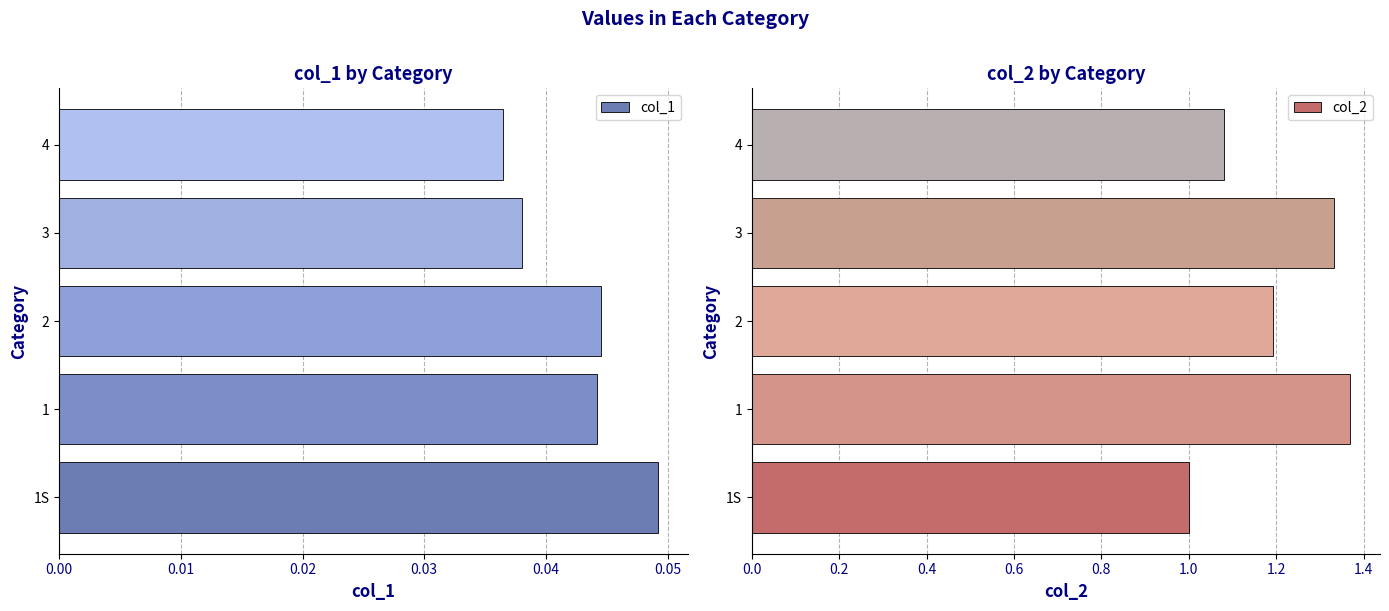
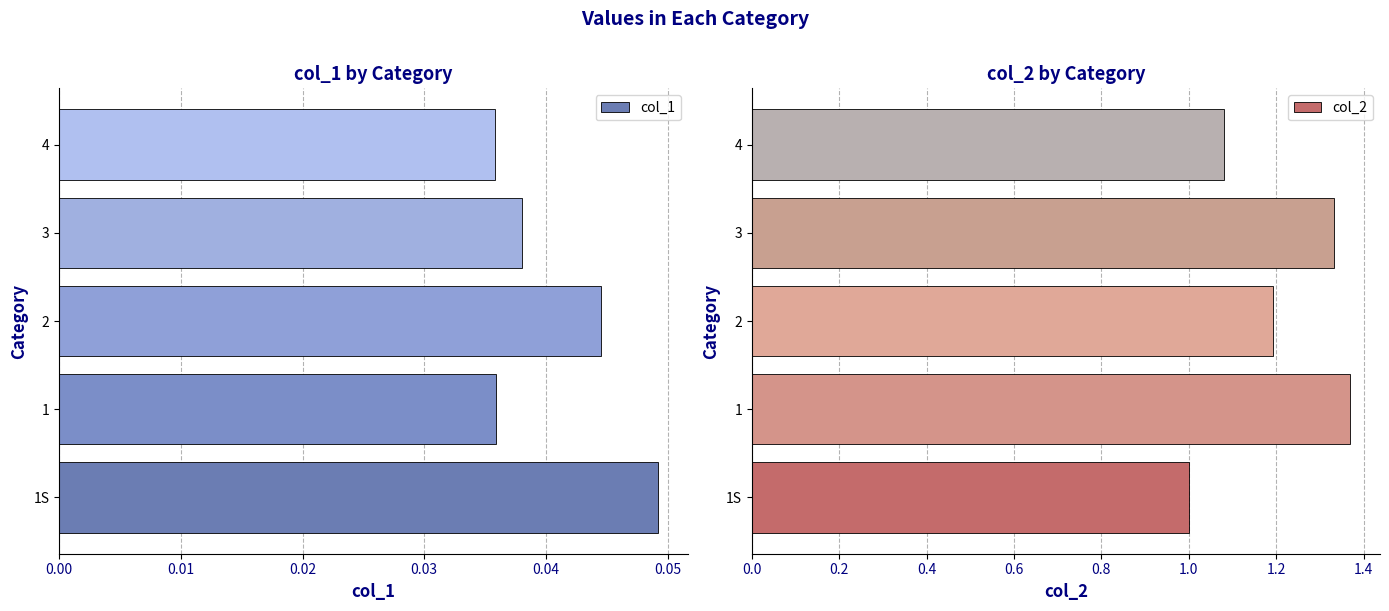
  {
    "col_1 by Category": {
-     "4": 0.0365,
+     "4": 0.0358,
      "3": 0.0380,
      "2": 0.0445,
-     "1": 0.0442,
+     "1": 0.0359,
      "1S": 0.0492
    },
    "col_2 by Category": {
      "4": 1.08,
      "3": 1.33,
      "2": 1.19,
      "1": 1.37,
      "1S": 1.00
    }
  }
